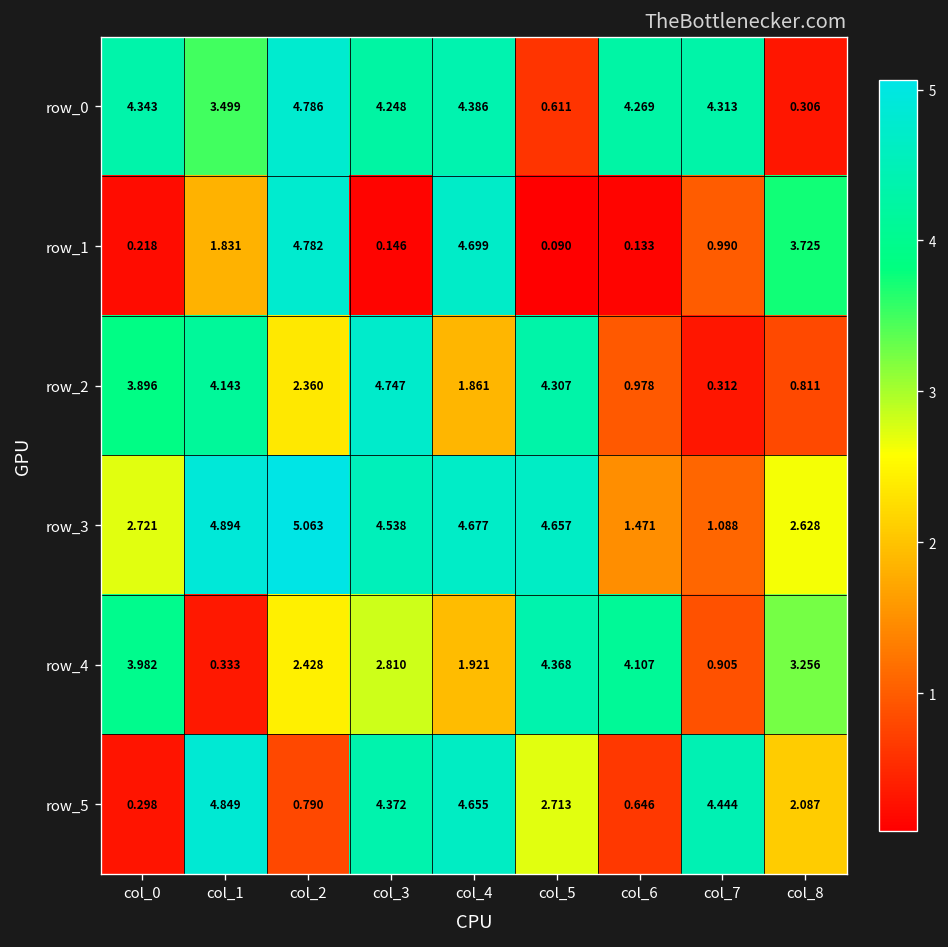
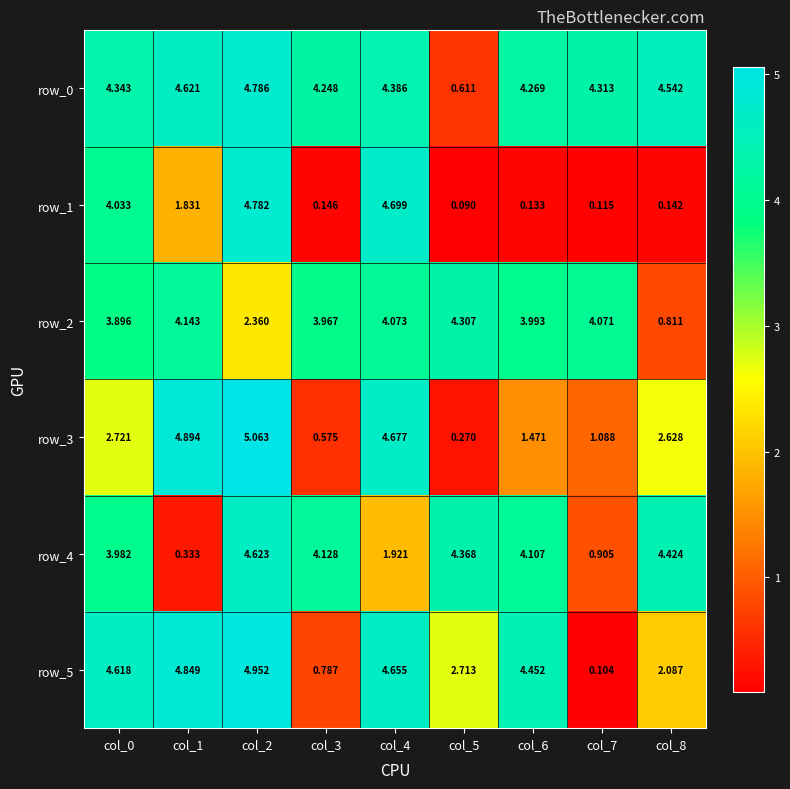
  {
    "row_0": {
      "col_0": 4.343,
-     "col_1": 3.499,
+     "col_1": 4.621,
      "col_2": 4.786,
      "col_3": 4.248,
      "col_4": 4.386,
      "col_5": 0.611,
      "col_6": 4.269,
      "col_7": 4.313,
-     "col_8": 0.306
+     "col_8": 4.542
    },
    "row_1": {
-     "col_0": 0.218,
+     "col_0": 4.033,
      "col_1": 1.831,
      "col_2": 4.782,
      "col_3": 0.146,
      "col_4": 4.699,
      "col_5": 0.090,
      "col_6": 0.133,
-     "col_7": 0.990,
-     "col_8": 3.725
+     "col_7": 0.115,
+     "col_8": 0.142
    },
    "row_2": {
      "col_0": 3.896,
      "col_1": 4.143,
      "col_2": 2.360,
-     "col_3": 4.747,
-     "col_4": 1.861,
+     "col_3": 3.967,
+     "col_4": 4.073,
      "col_5": 4.307,
-     "col_6": 0.978,
-     "col_7": 0.312,
+     "col_6": 3.993,
+     "col_7": 4.071,
      "col_8": 0.811
    },
    "row_3": {
      "col_0": 2.721,
      "col_1": 4.894,
      "col_2": 5.063,
-     "col_3": 4.538,
+     "col_3": 0.575,
      "col_4": 4.677,
-     "col_5": 4.657,
+     "col_5": 0.270,
      "col_6": 1.471,
      "col_7": 1.088,
      "col_8": 2.628
    },
    "row_4": {
      "col_0": 3.982,
      "col_1": 0.333,
-     "col_2": 2.428,
-     "col_3": 2.810,
+     "col_2": 4.623,
+     "col_3": 4.128,
      "col_4": 1.921,
      "col_5": 4.368,
      "col_6": 4.107,
      "col_7": 0.905,
-     "col_8": 3.256
+     "col_8": 4.424
    },
    "row_5": {
-     "col_0": 0.298,
+     "col_0": 4.618,
      "col_1": 4.849,
-     "col_2": 0.790,
-     "col_3": 4.372,
+     "col_2": 4.952,
+     "col_3": 0.787,
      "col_4": 4.655,
      "col_5": 2.713,
-     "col_6": 0.646,
-     "col_7": 4.444,
+     "col_6": 4.452,
+     "col_7": 0.104,
      "col_8": 2.087
    }
  }
